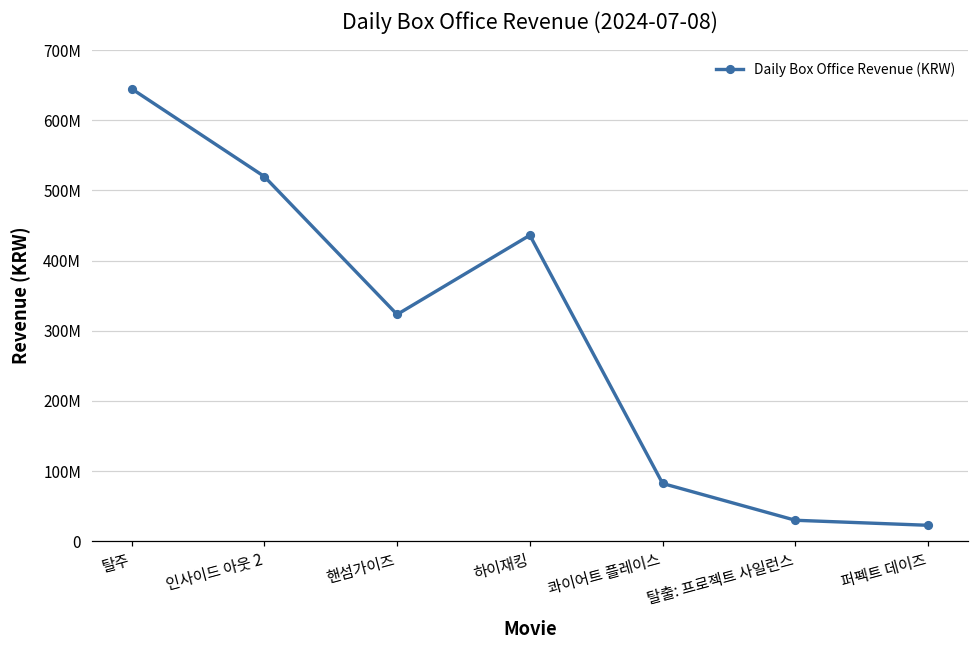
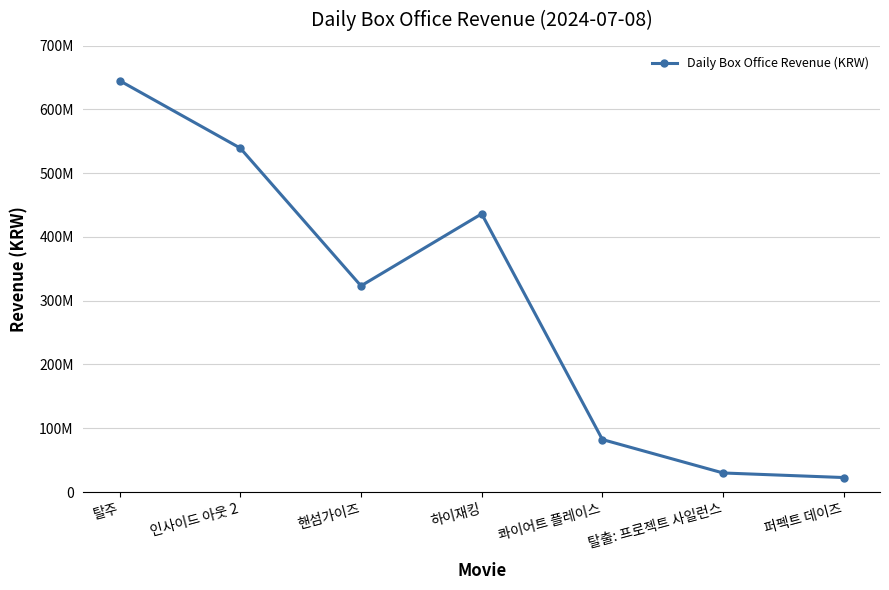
  {
    "탈주": 650000000,
-   "인사이드 아웃 2": 520000000,
+   "인사이드 아웃 2": 540000000,
    "핸섬가이즈": 320000000,
    "하이재킹": 440000000,
    "콰이어트 플레이스": 80000000,
    "탈출: 프로젝트 사일런스": 30000000,
    "퍼펙트 데이즈": 20000000
  }
